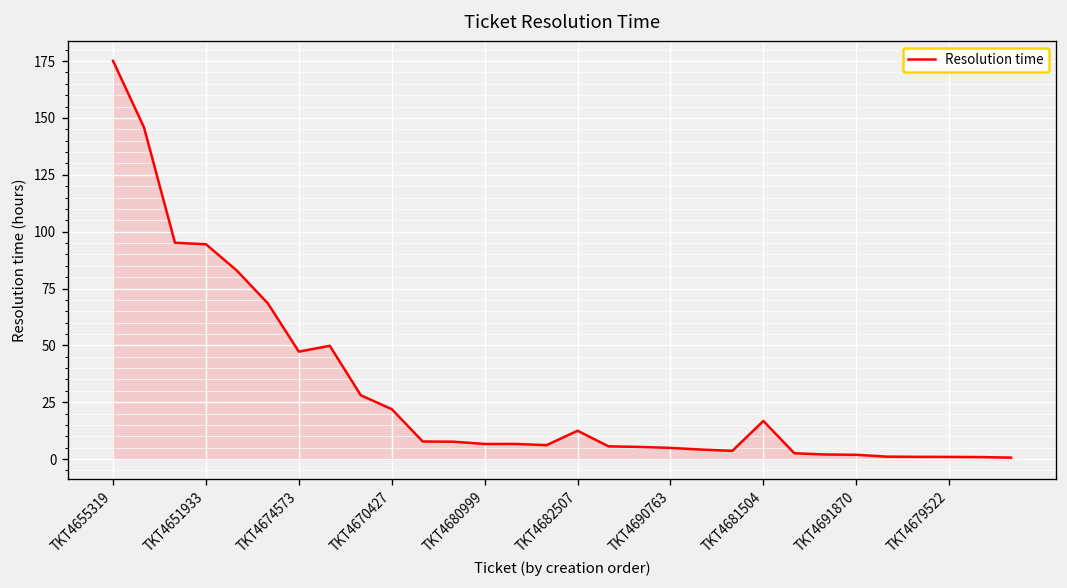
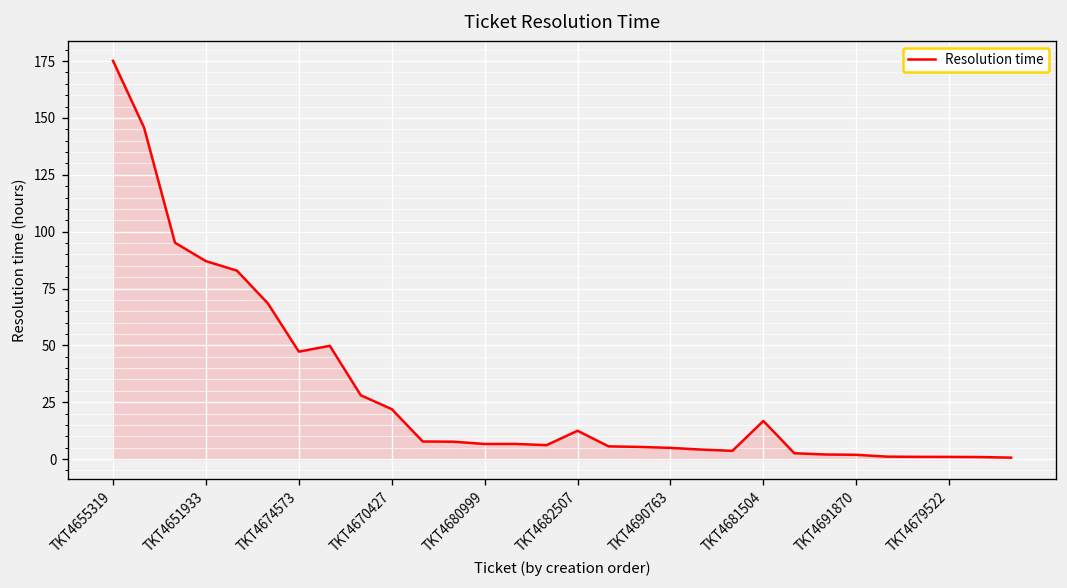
  {
    "TKT4655319": 175,
-   "TKT4651933": 94,
+   "TKT4651933": 87,
    "TKT4674573": 47,
    "TKT4670427": 22,
    "TKT4680999": 7,
    "TKT4682507": 12,
    "TKT4690763": 5,
    "TKT4681504": 17,
    "TKT4691870": 2,
    "TKT4679522": 1
  }
